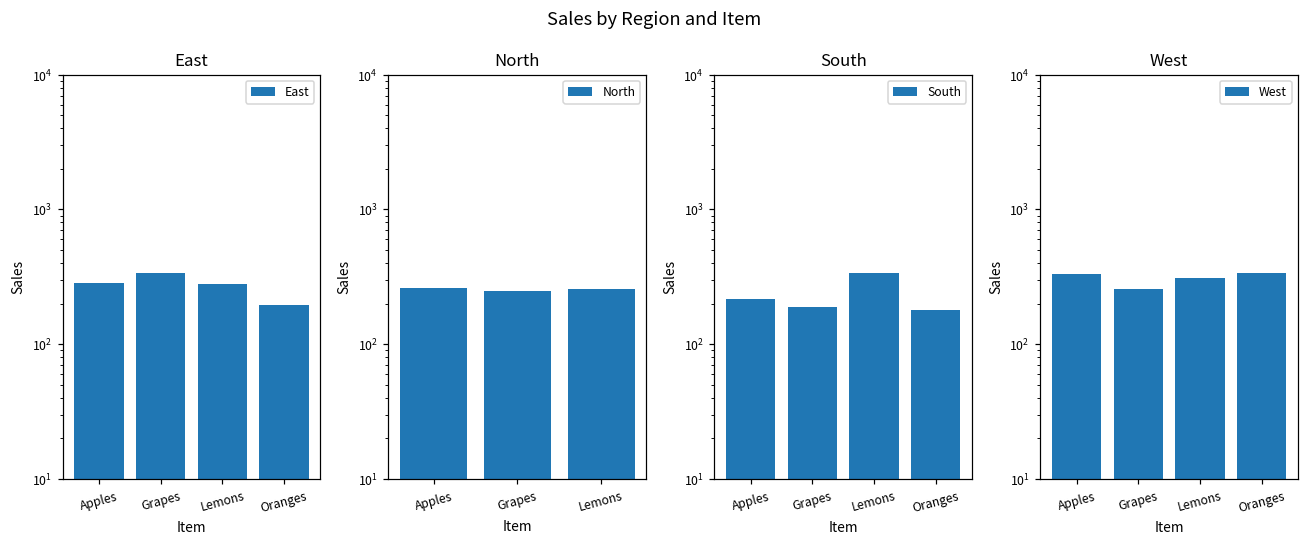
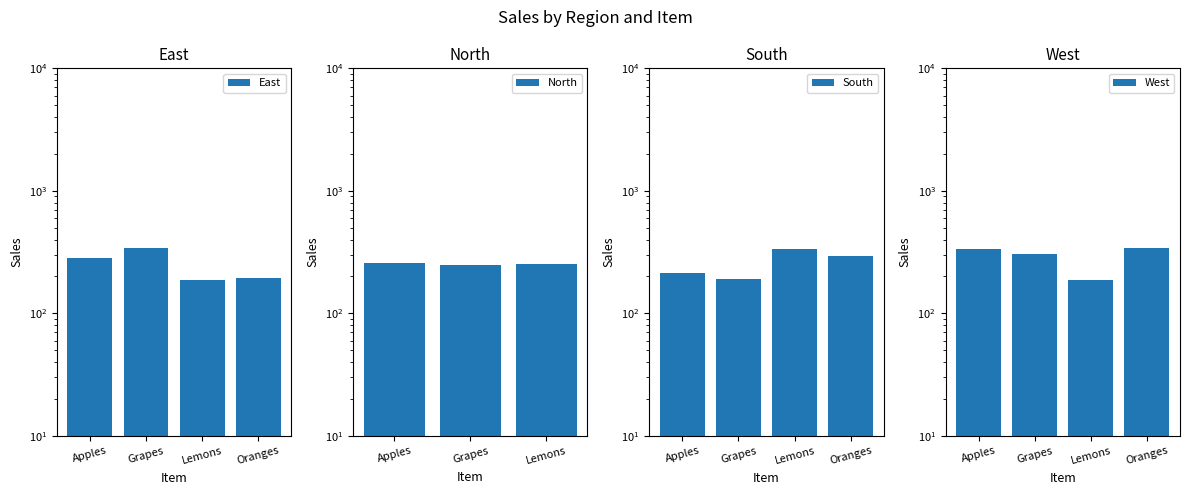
  {
    "East": {
      "Apples": 290,
      "Grapes": 340,
-     "Lemons": 280,
+     "Lemons": 190,
      "Oranges": 190
    },
    "North": {
      "Apples": 260,
      "Grapes": 250,
      "Lemons": 260
    },
    "South": {
      "Apples": 220,
      "Grapes": 190,
      "Lemons": 340,
-     "Oranges": 180
+     "Oranges": 300
    },
    "West": {
      "Apples": 330,
-     "Grapes": 260,
-     "Lemons": 310,
+     "Grapes": 300,
+     "Lemons": 190,
      "Oranges": 340
    }
  }
